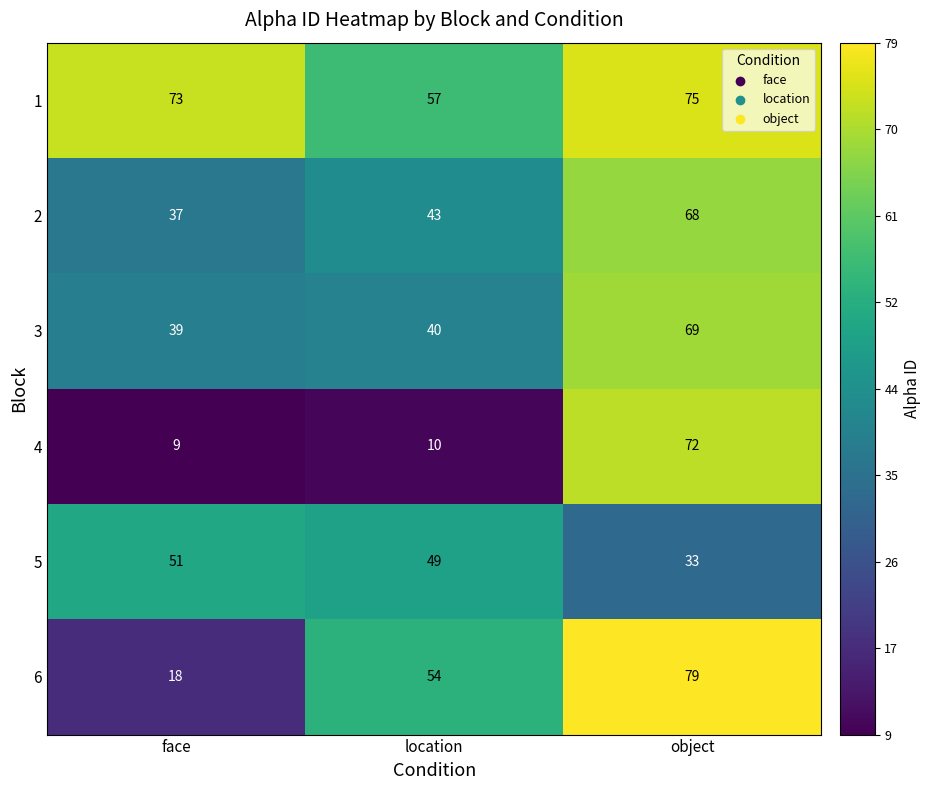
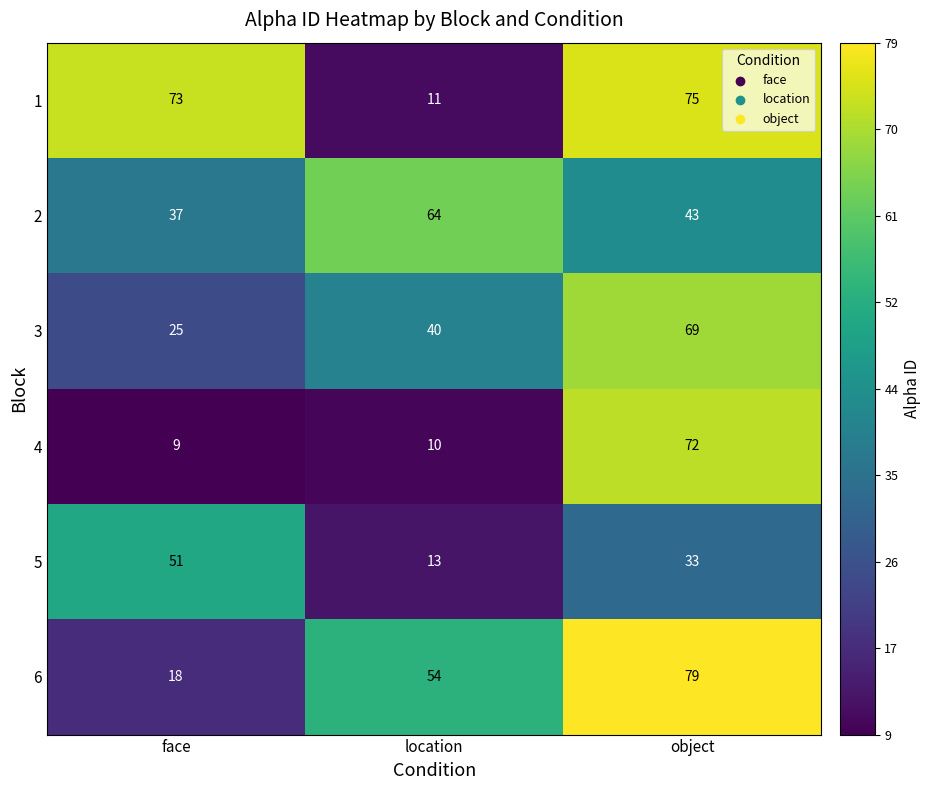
  {
    "1": {
      "face": 73,
-     "location": 57,
+     "location": 11,
      "object": 75
    },
    "2": {
      "face": 37,
-     "location": 43,
-     "object": 68
+     "location": 64,
+     "object": 43
    },
    "3": {
-     "face": 39,
+     "face": 25,
      "location": 40,
      "object": 69
    },
    "4": {
      "face": 9,
      "location": 10,
      "object": 72
    },
    "5": {
      "face": 51,
-     "location": 49,
+     "location": 13,
      "object": 33
    },
    "6": {
      "face": 18,
      "location": 54,
      "object": 79
    }
  }
